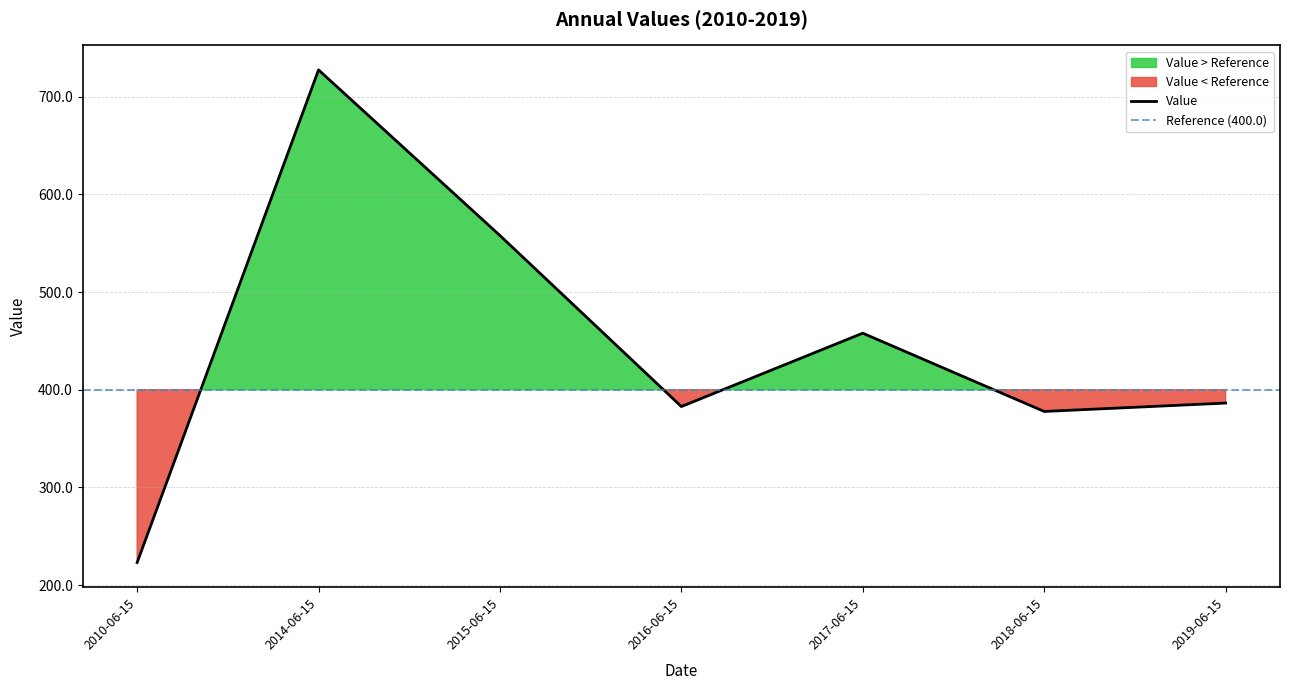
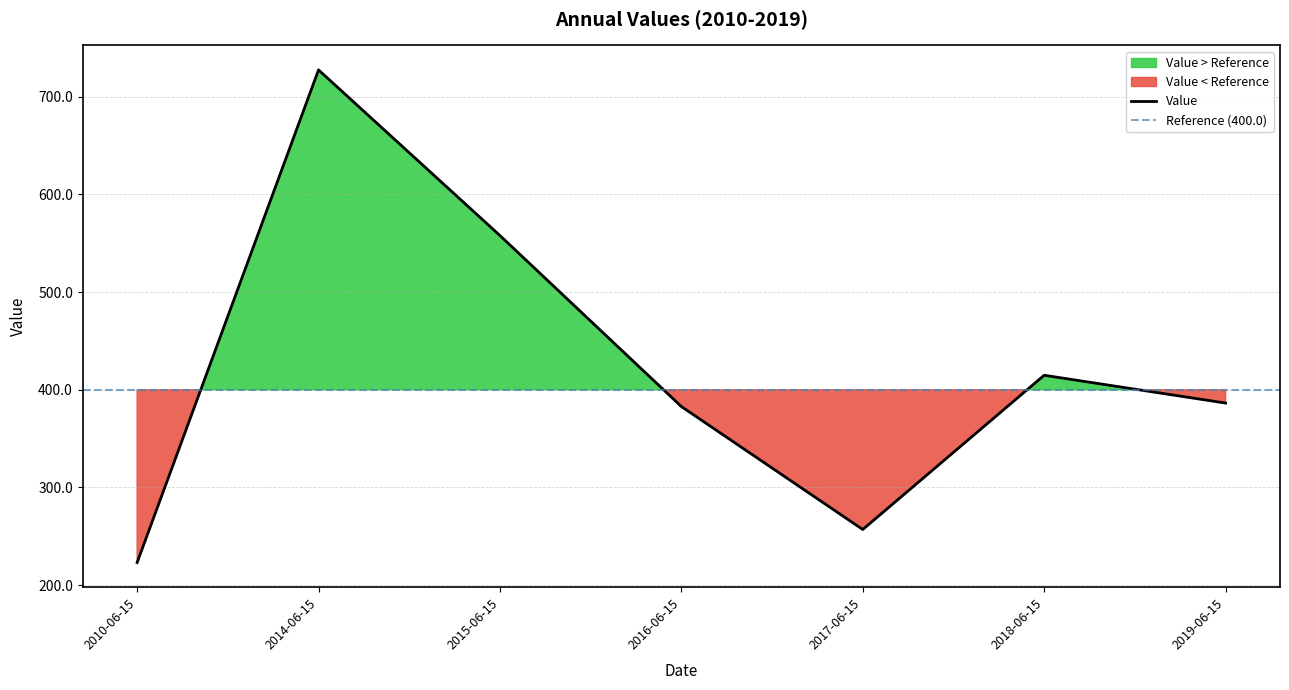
  {
    "2010-06-15": 220,
    "2014-06-15": 730,
    "2015-06-15": 560,
    "2016-06-15": 380,
-   "2017-06-15": 460,
-   "2018-06-15": 380,
+   "2017-06-15": 260,
+   "2018-06-15": 410,
    "2019-06-15": 390
  }
